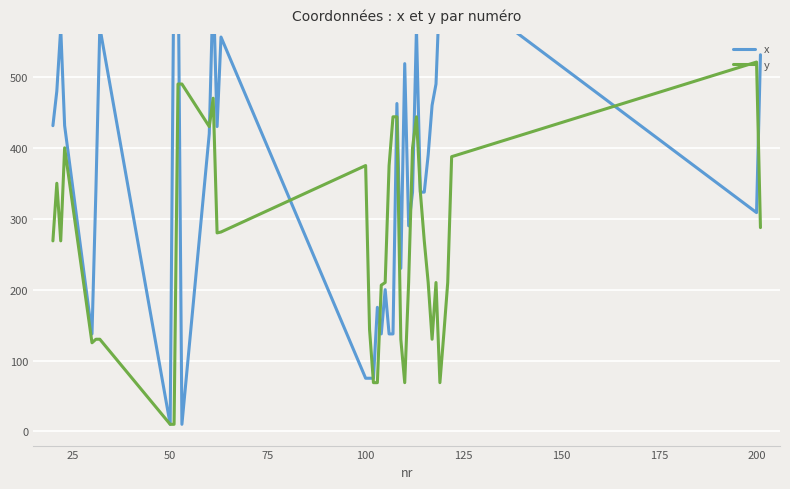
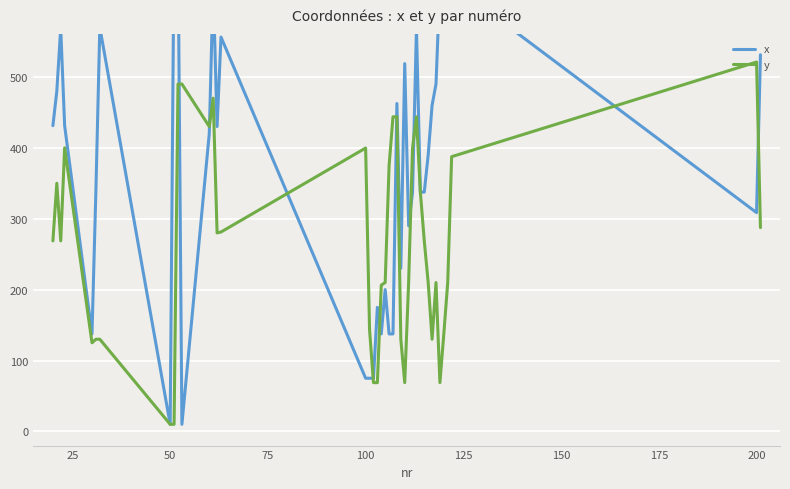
  {
    "x": {
      "100": 80,
      "200": 310
    },
    "y": {
-     "100": 380,
+     "100": 400,
      "200": 520
    }
  }
